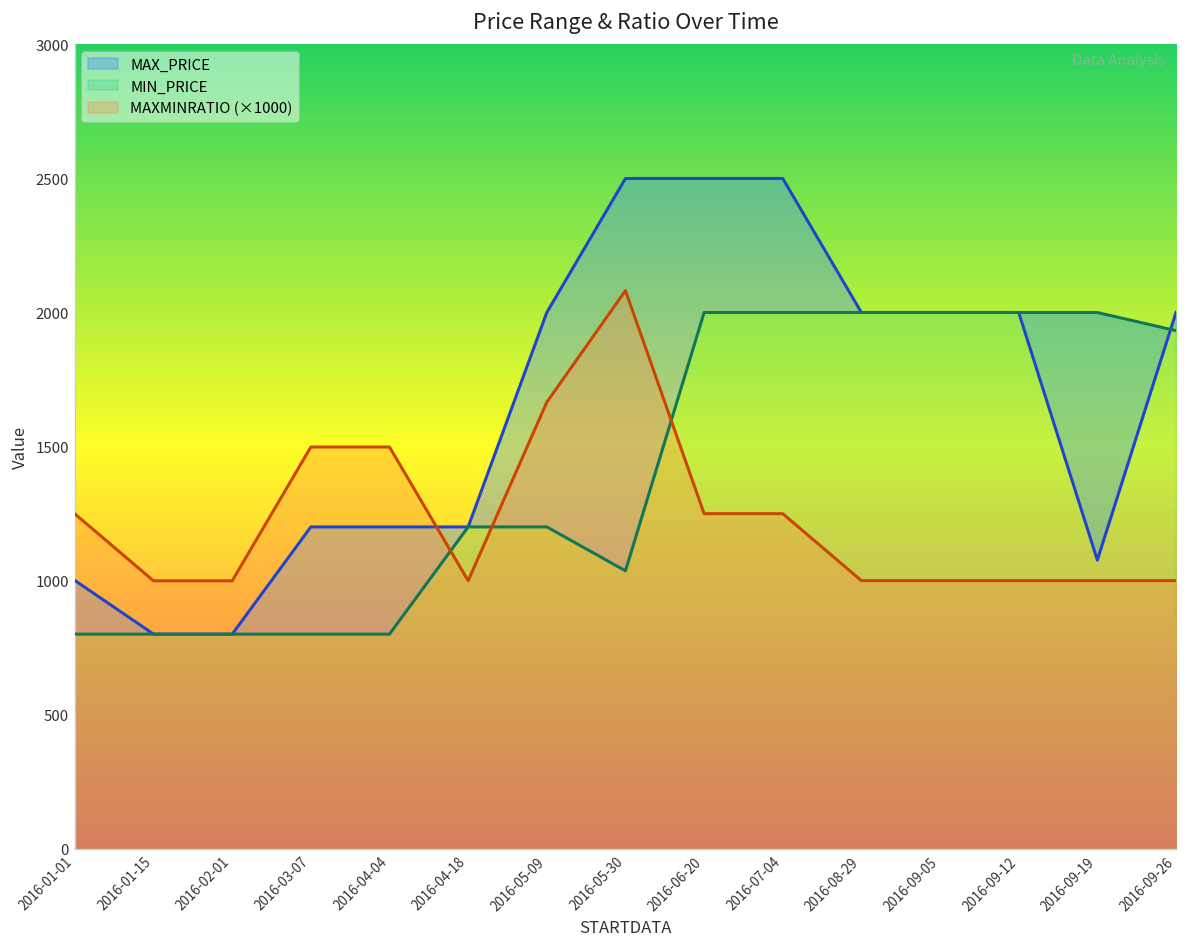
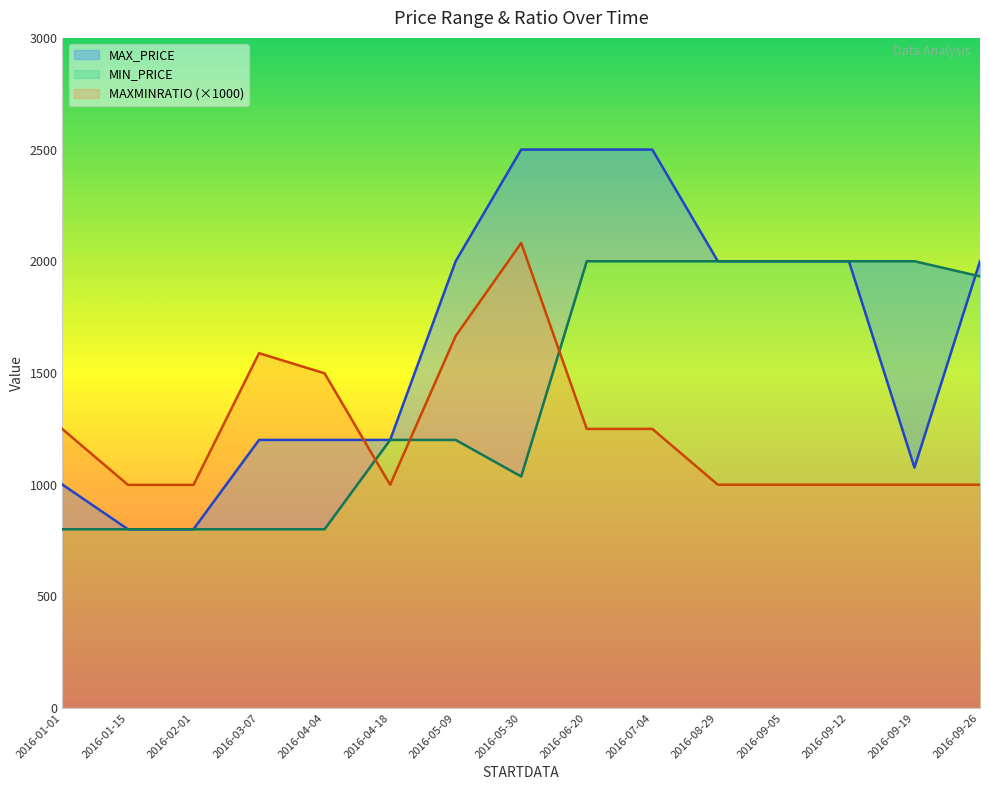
  {
    "MIN_PRICE": {
      "2016-01-01": 800,
      "2016-03-07": 800,
      "2016-04-04": 800,
      "2016-05-09": 1200,
      "2016-05-30": 1040,
      "2016-06-20": 2000,
      "2016-07-04": 2000,
      "2016-09-26": 1930
    },
    "MAXMINRATIO (×1000)": {
      "2016-01-01": 1250,
      "2016-01-15": 1000,
      "2016-02-01": 1000,
-     "2016-03-07": 1500,
+     "2016-03-07": 1590,
      "2016-04-04": 1500,
      "2016-04-18": 1000,
      "2016-05-09": 1670,
      "2016-05-30": 2080,
      "2016-06-20": 1250,
      "2016-07-04": 1250,
      "2016-08-29": 1000,
      "2016-09-05": 1000,
      "2016-09-12": 1000,
      "2016-09-19": 1000,
      "2016-09-26": 1000
    }
  }
